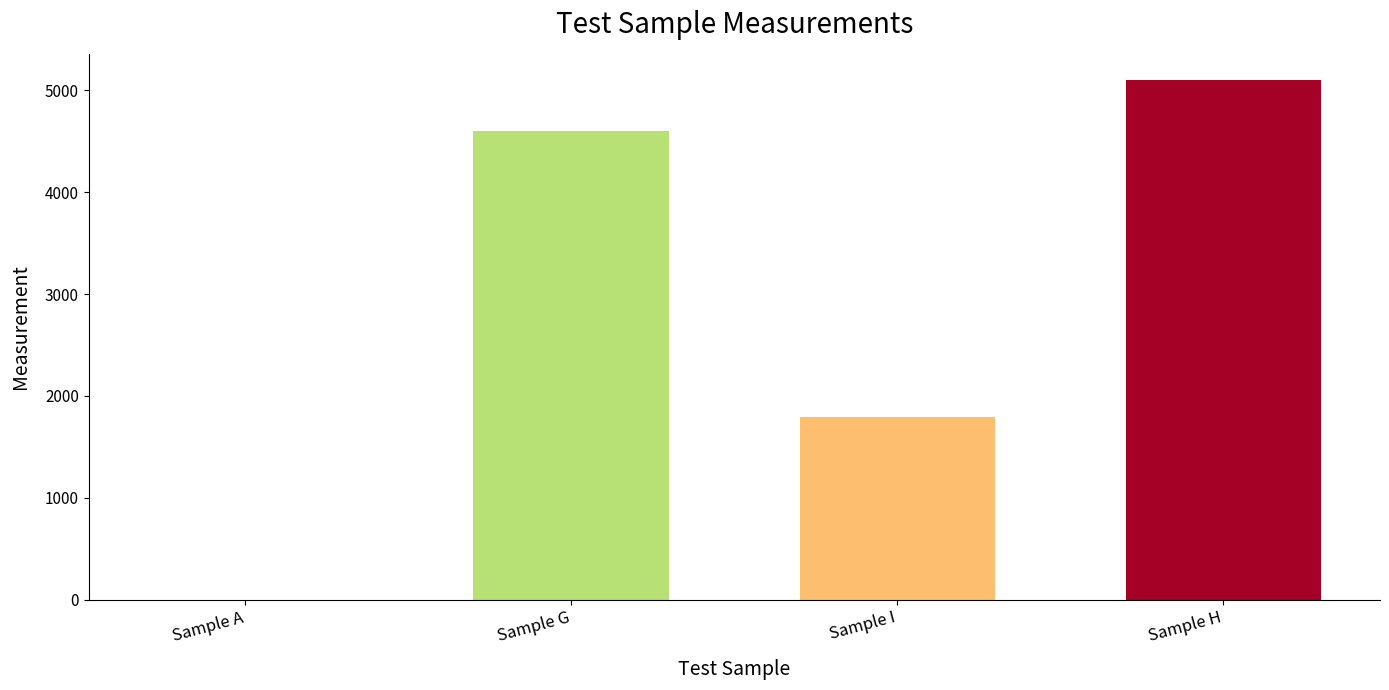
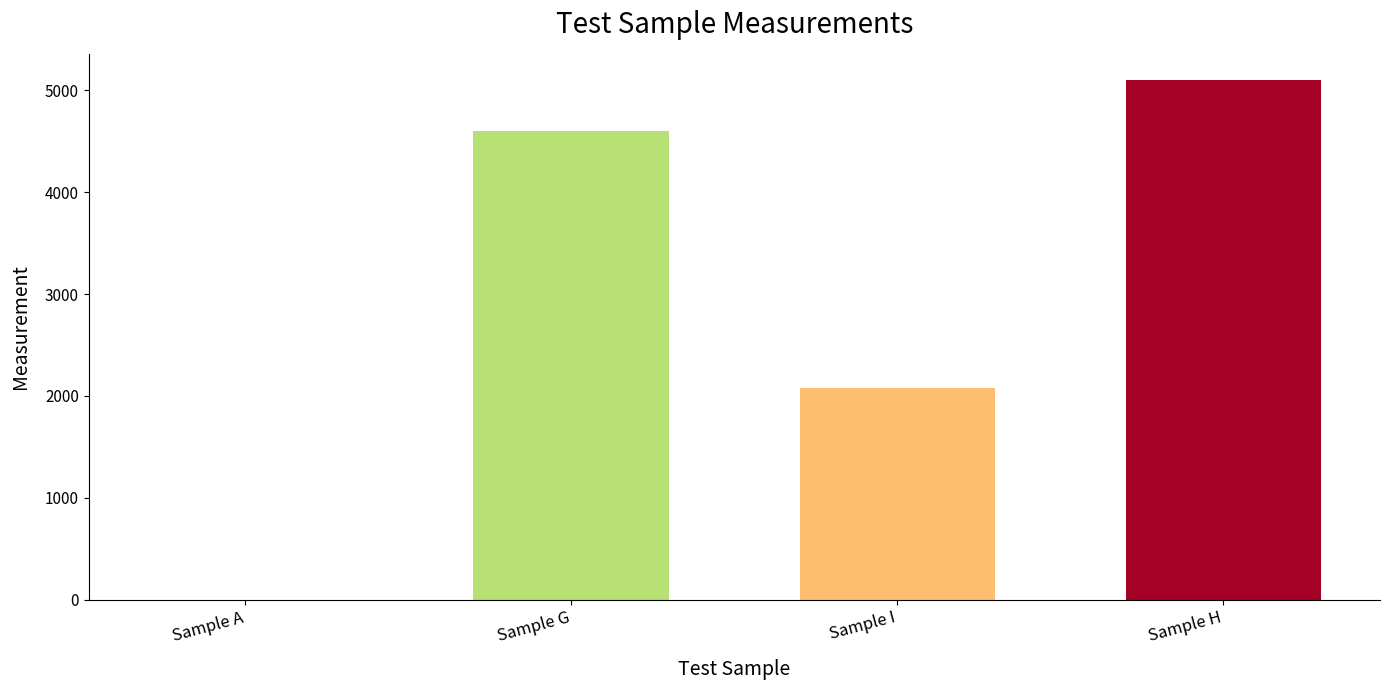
  {
    "Sample G": 4600,
-   "Sample I": 1790,
+   "Sample I": 2080,
    "Sample H": 5100
  }
